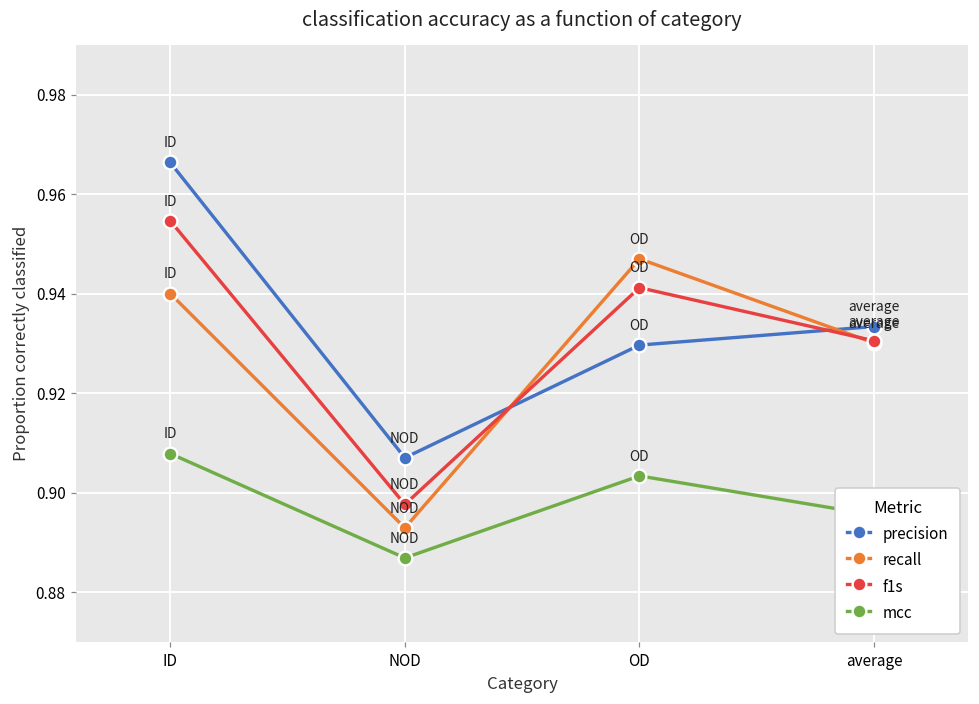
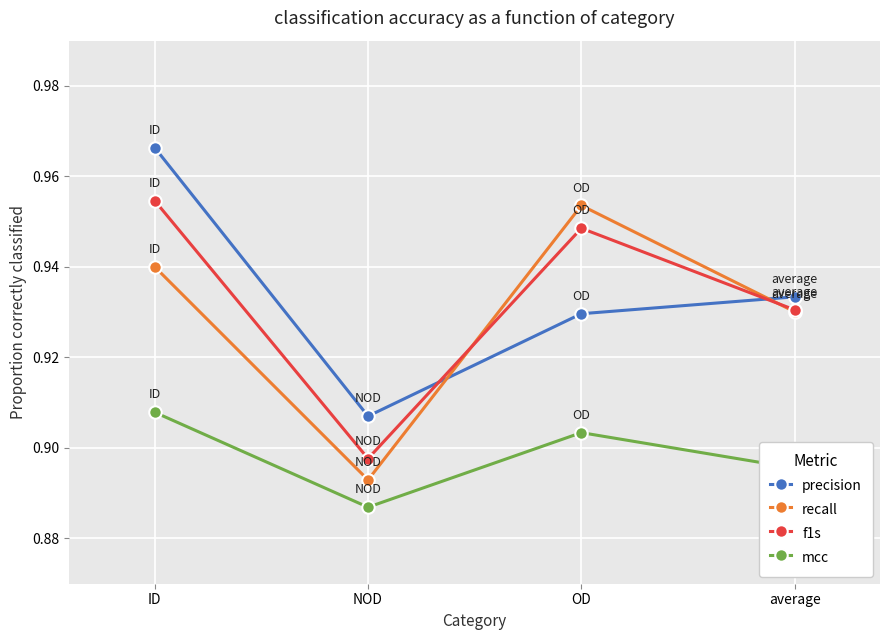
  {
    "precision": {
      "ID": 0.966,
      "NOD": 0.907,
      "OD": 0.930,
      "average": 0.933
    },
    "recall": {
      "ID": 0.940,
      "NOD": 0.893,
-     "OD": 0.947
+     "OD": 0.954
    },
    "f1s": {
      "ID": 0.955,
      "NOD": 0.898,
-     "OD": 0.941
+     "OD": 0.949
    },
    "mcc": {
      "ID": 0.908,
      "NOD": 0.887,
      "OD": 0.903
    }
  }
